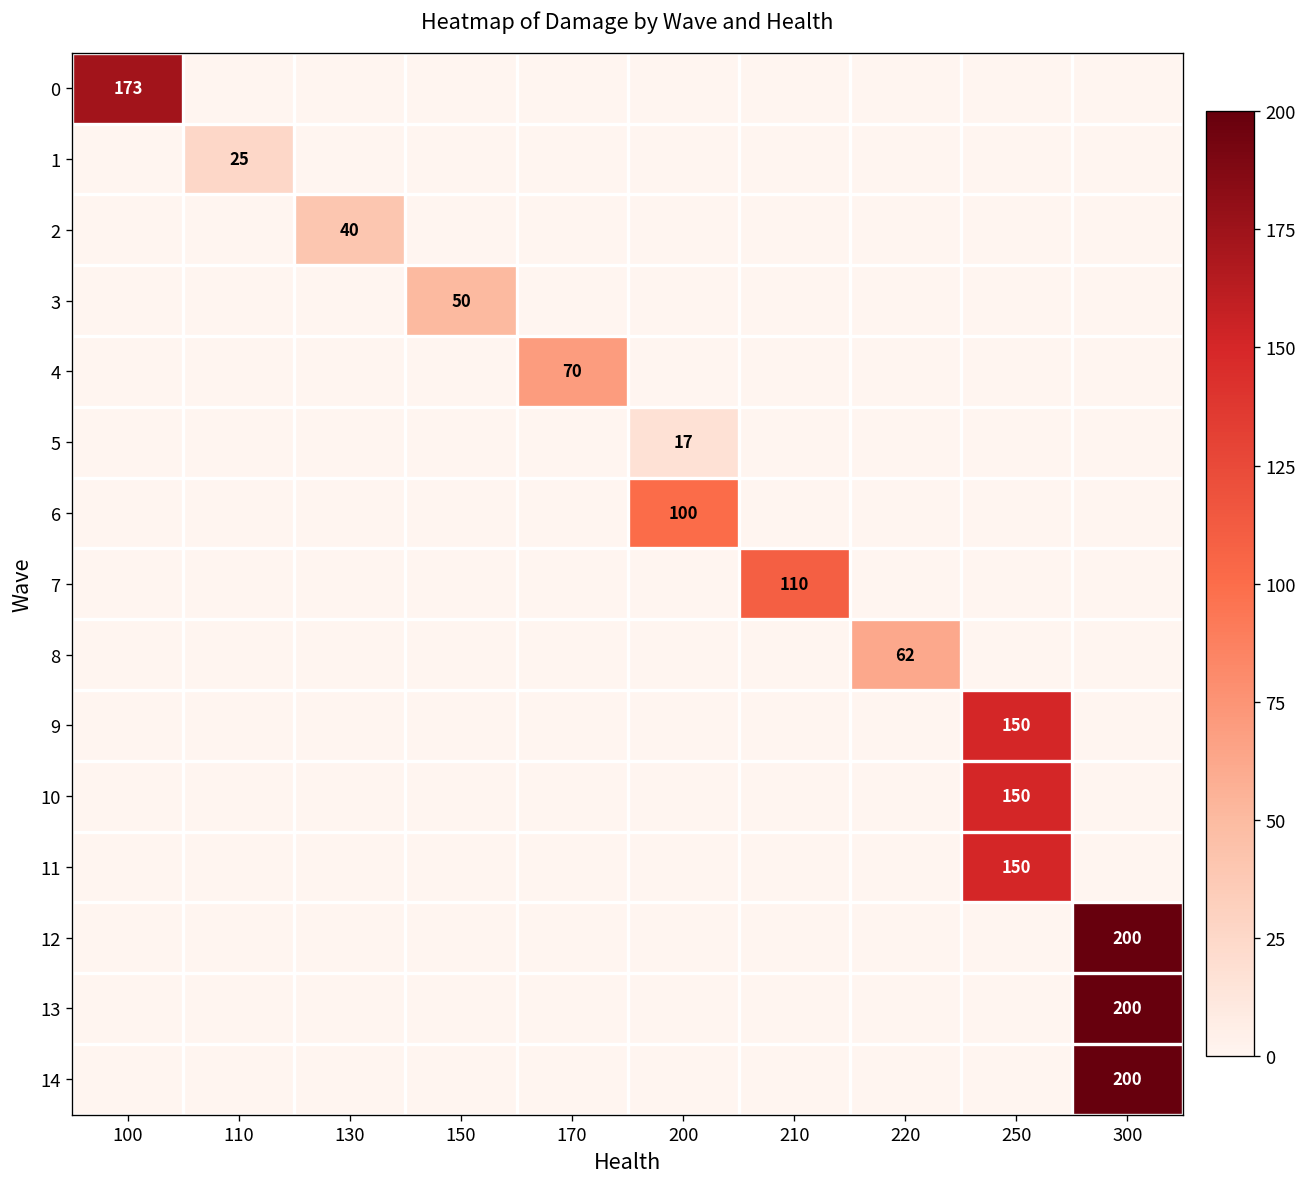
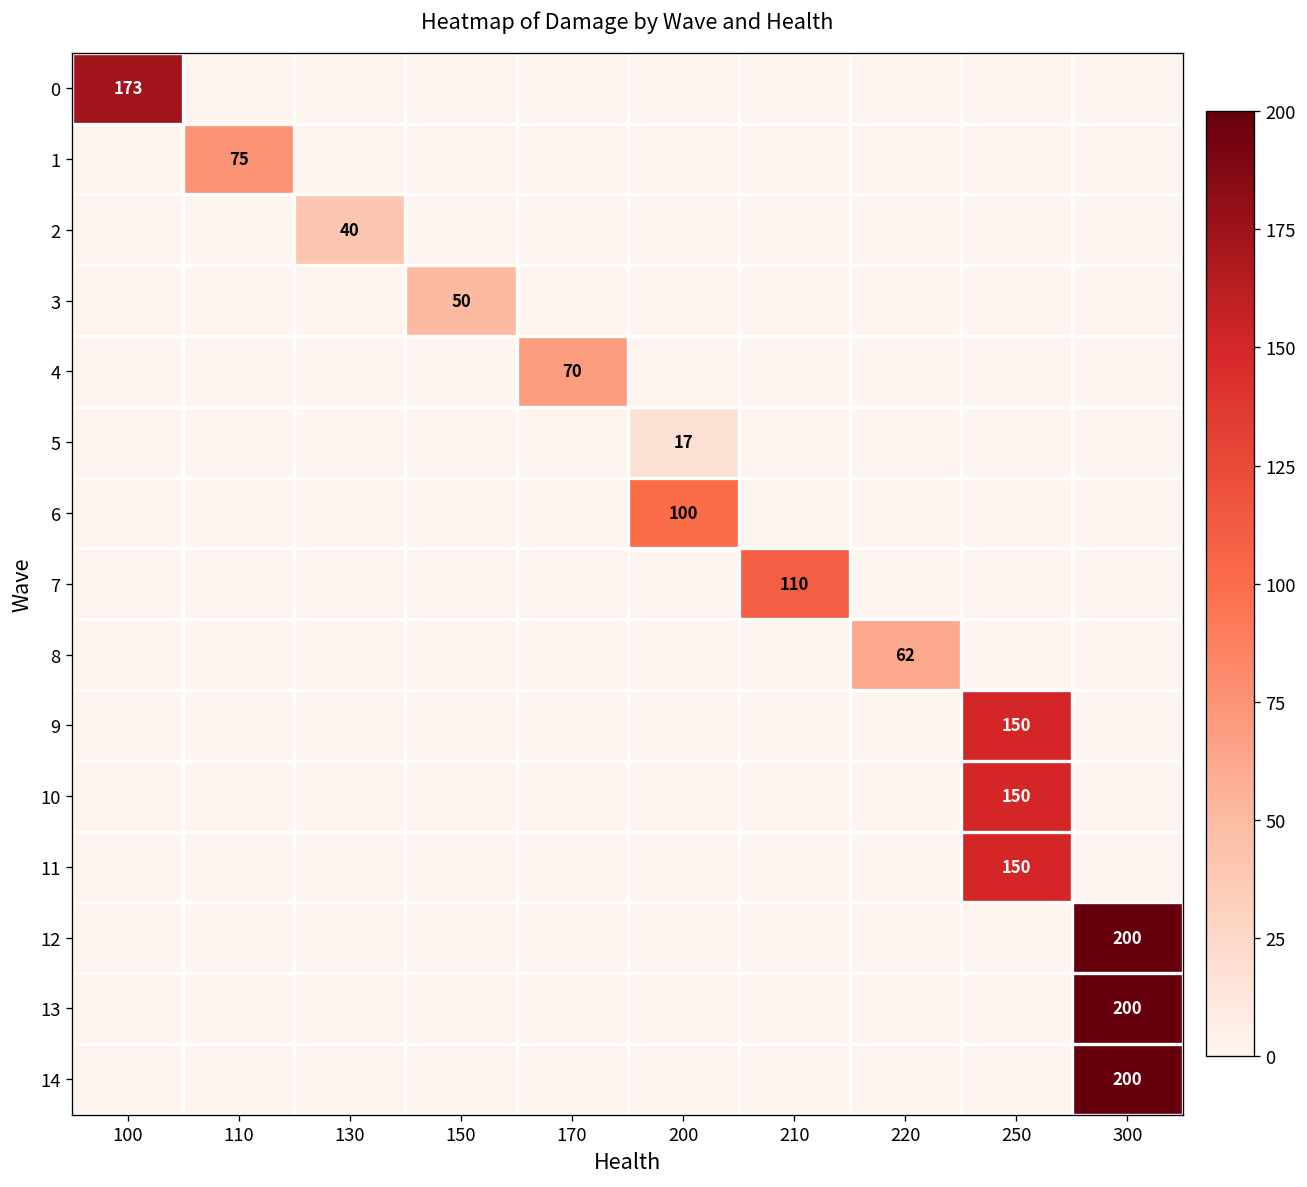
  {
    "0": {
      "100": 173
    },
    "1": {
-     "110": 25
+     "110": 75
    },
    "2": {
      "130": 40
    },
    "3": {
      "150": 50
    },
    "4": {
      "170": 70
    },
    "5": {
      "200": 17
    },
    "6": {
      "200": 100
    },
    "7": {
      "210": 110
    },
    "8": {
      "220": 62
    },
    "9": {
      "250": 150
    },
    "10": {
      "250": 150
    },
    "11": {
      "250": 150
    },
    "12": {
      "300": 200
    },
    "13": {
      "300": 200
    },
    "14": {
      "300": 200
    }
  }
